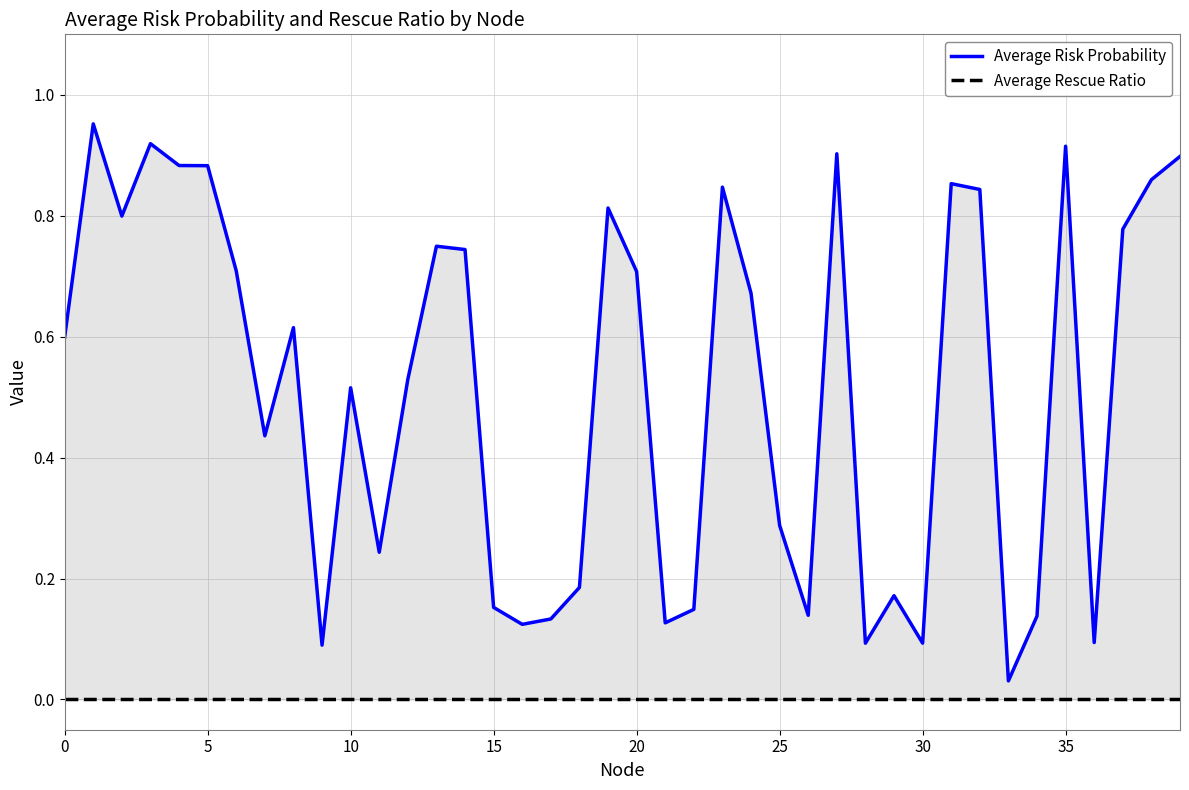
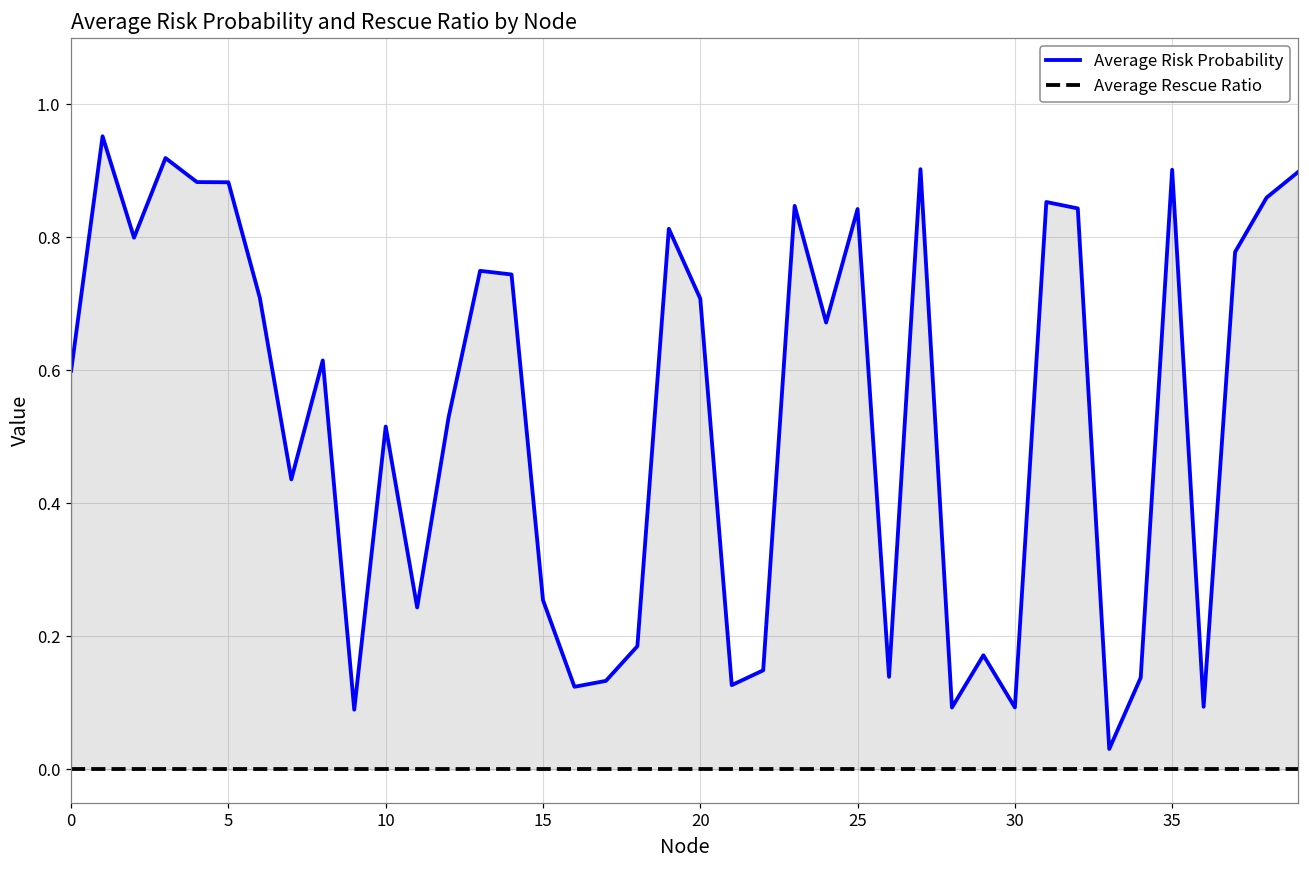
  {
    "Average Risk Probability": {
      "0": 0.60,
      "5": 0.88,
      "10": 0.52,
-     "15": 0.15,
+     "15": 0.25,
      "20": 0.71,
-     "25": 0.29,
+     "25": 0.84,
      "30": 0.09,
-     "35": 0.91
+     "35": 0.90
    },
    "Average Rescue Ratio": {
      "0": 0.00,
      "5": 0.00,
      "10": 0.00,
      "15": 0.00,
      "20": 0.00,
      "25": 0.00,
      "30": 0.00,
      "35": 0.00
    }
  }
